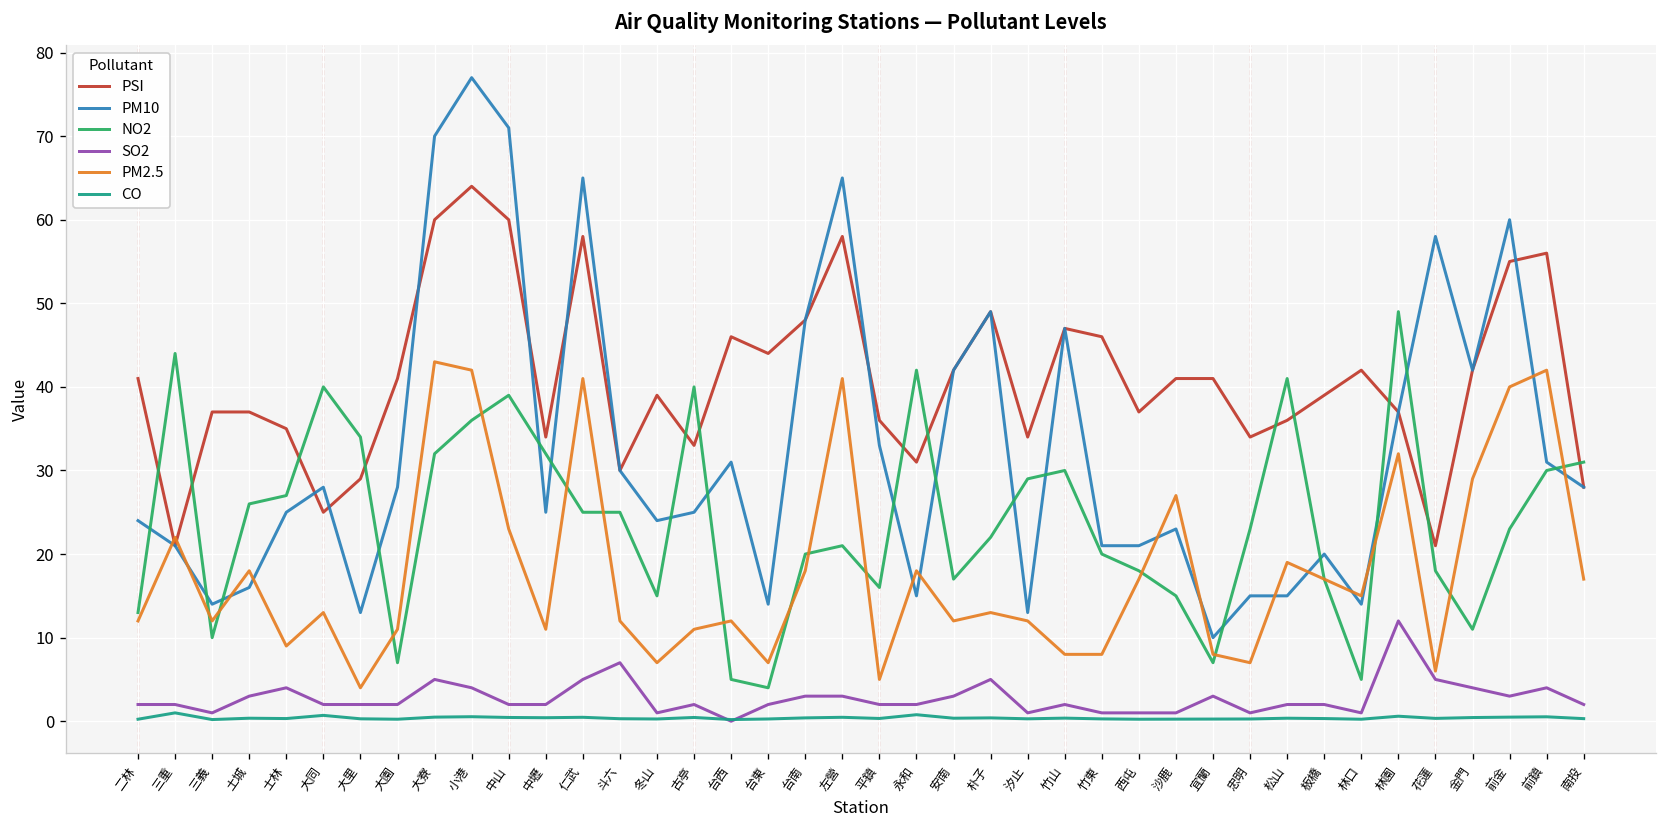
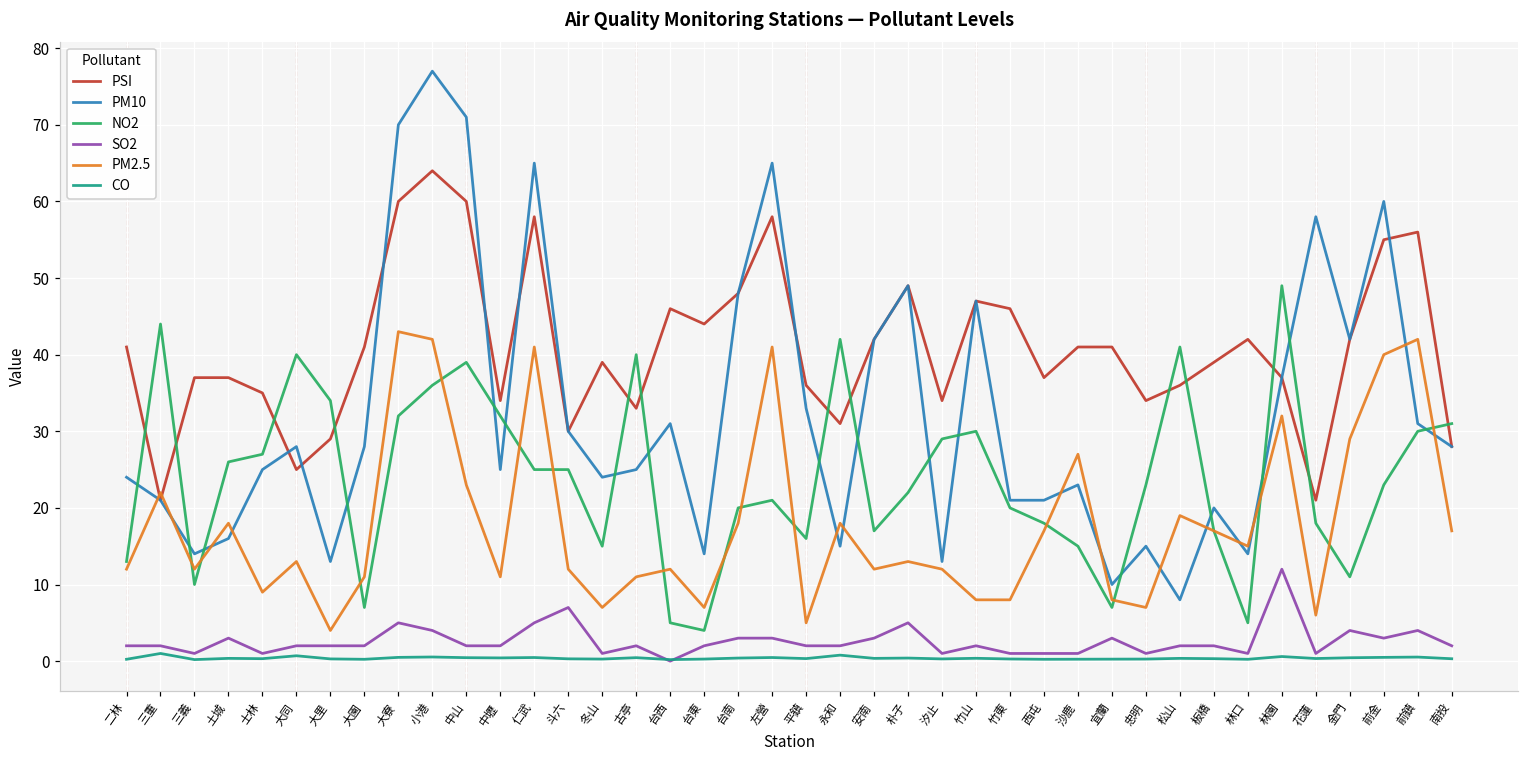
  {
    "PSI": {
      "二林": 41,
      "三義": 37,
      "土城": 37,
      "士林": 35,
      "大同": 25,
      "大里": 29,
      "大園": 41,
      "大寮": 60,
      "小港": 64,
      "中山": 60,
      "中壢": 34,
      "仁武": 58,
      "冬山": 39,
      "古亭": 33,
      "台西": 46,
      "台東": 44,
      "左營": 58,
      "平鎮": 36,
      "永和": 31,
      "汐止": 34,
      "竹東": 46,
      "西屯": 37,
      "沙鹿": 41,
      "宜蘭": 41,
      "忠明": 34,
      "松山": 36,
      "板橋": 39,
      "林口": 42,
      "花蓮": 21,
      "前金": 55,
      "前鎮": 56
    },
    "PM10": {
      "二林": 24,
      "三義": 14,
      "土城": 16,
      "士林": 25,
      "大同": 28,
      "大里": 13,
      "大園": 28,
      "大寮": 70,
      "小港": 77,
      "中山": 71,
      "中壢": 25,
      "仁武": 65,
      "冬山": 24,
      "古亭": 25,
      "台西": 31,
      "台東": 14,
      "左營": 65,
      "平鎮": 33,
      "永和": 15,
      "汐止": 13,
      "竹東": 21,
      "西屯": 21,
      "沙鹿": 23,
      "宜蘭": 10,
      "忠明": 15,
-     "松山": 15,
+     "松山": 8,
      "板橋": 20,
      "林口": 14,
      "花蓮": 58,
      "前金": 60,
      "前鎮": 31
    },
    "SO2": {
      "二林": 2,
      "三重": 2,
      "三義": 1,
      "土城": 3,
-     "士林": 4,
+     "士林": 1,
      "大同": 2,
      "大里": 2,
      "大園": 2,
      "大寮": 5,
      "小港": 4,
      "中山": 2,
      "中壢": 2,
      "仁武": 5,
      "斗六": 7,
      "冬山": 1,
      "古亭": 2,
      "台東": 2,
      "台南": 3,
      "左營": 3,
      "平鎮": 2,
      "永和": 2,
      "安南": 3,
      "朴子": 5,
      "汐止": 1,
      "竹山": 2,
      "竹東": 1,
      "西屯": 1,
      "沙鹿": 1,
      "宜蘭": 3,
      "忠明": 1,
      "松山": 2,
      "板橋": 2,
      "林口": 1,
      "林園": 12,
-     "花蓮": 5,
+     "花蓮": 1,
      "金門": 4,
      "前金": 3,
      "前鎮": 4,
      "南投": 2
    },
    "PM2.5": {
      "二林": 12,
      "三重": 22,
      "三義": 12,
      "土城": 18,
      "士林": 9,
      "大同": 13,
      "大里": 4,
      "大園": 11,
      "大寮": 43,
      "小港": 42,
      "中山": 23,
      "中壢": 11,
      "仁武": 41,
      "斗六": 12,
      "冬山": 7,
      "古亭": 11,
      "台西": 12,
      "台東": 7,
      "台南": 18,
      "左營": 41,
      "平鎮": 5,
      "永和": 18,
      "安南": 12,
      "朴子": 13,
      "汐止": 12,
      "竹山": 8,
      "竹東": 8,
      "西屯": 17,
      "沙鹿": 27,
      "宜蘭": 8,
      "忠明": 7,
      "松山": 19,
      "林口": 15,
      "林園": 32,
      "花蓮": 6,
      "金門": 29,
      "前金": 40,
      "前鎮": 42,
      "南投": 17
    }
  }
